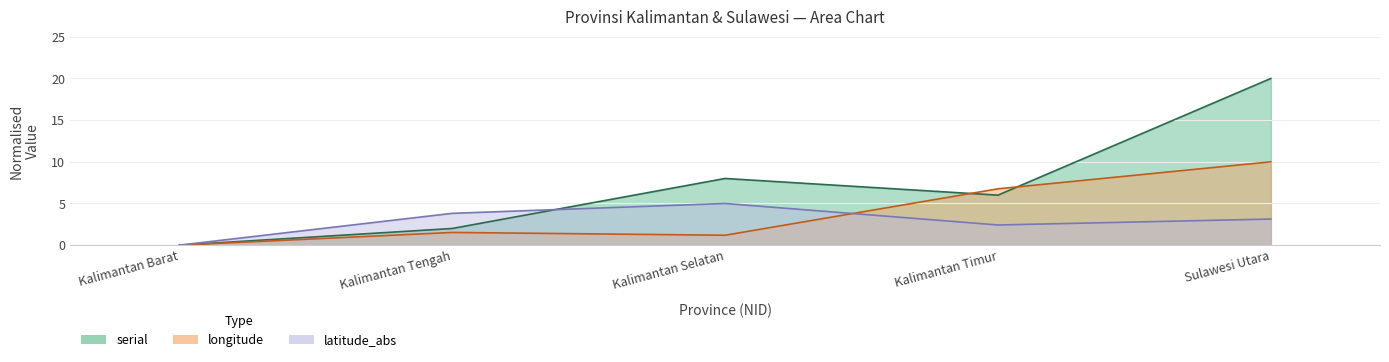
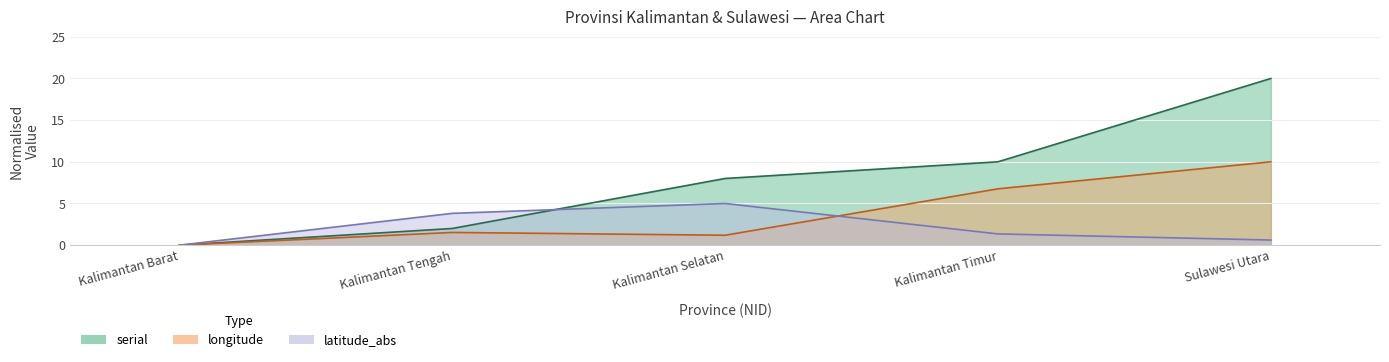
  {
    "serial": {
      "Kalimantan Tengah": 2,
      "Kalimantan Selatan": 8,
-     "Kalimantan Timur": 6,
+     "Kalimantan Timur": 10,
      "Sulawesi Utara": 20
    },
    "longitude": {
      "Kalimantan Tengah": 2,
      "Kalimantan Selatan": 1,
      "Kalimantan Timur": 7,
      "Sulawesi Utara": 10
    },
    "latitude_abs": {
      "Kalimantan Tengah": 4,
      "Kalimantan Selatan": 5,
-     "Kalimantan Timur": 2,
-     "Sulawesi Utara": 3
+     "Kalimantan Timur": 1,
+     "Sulawesi Utara": 1
    }
  }
